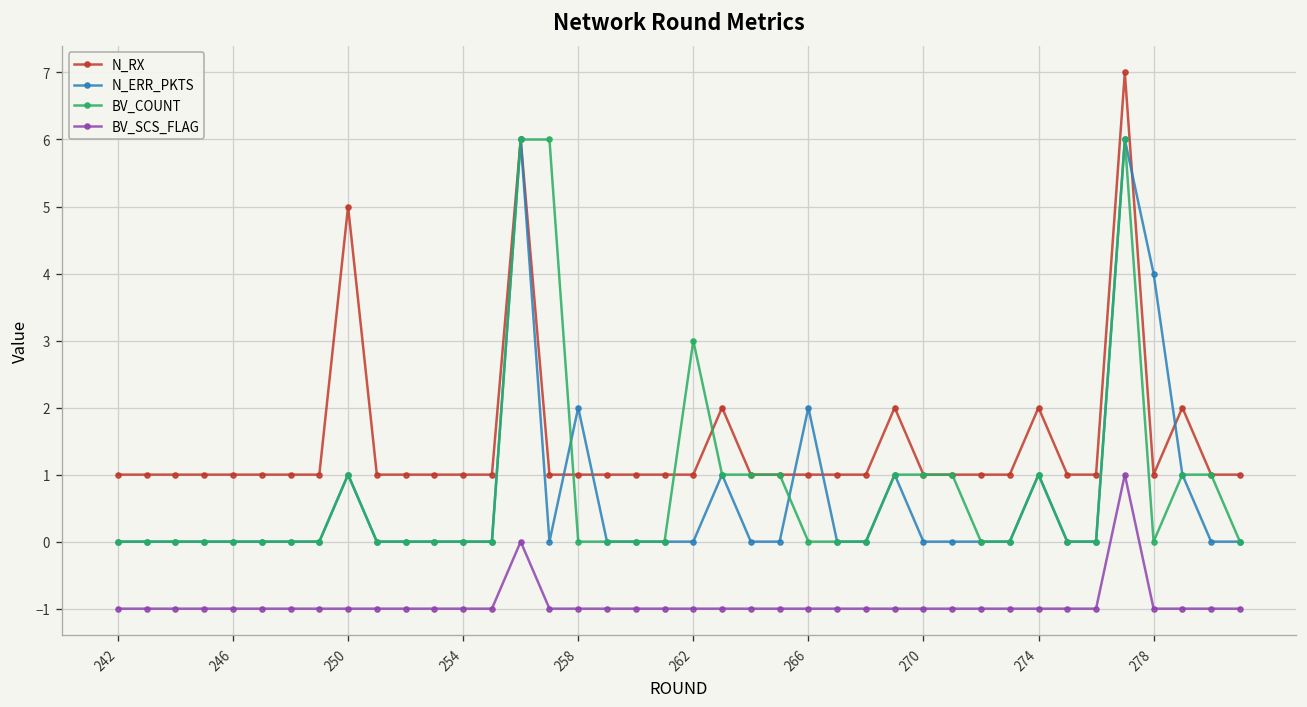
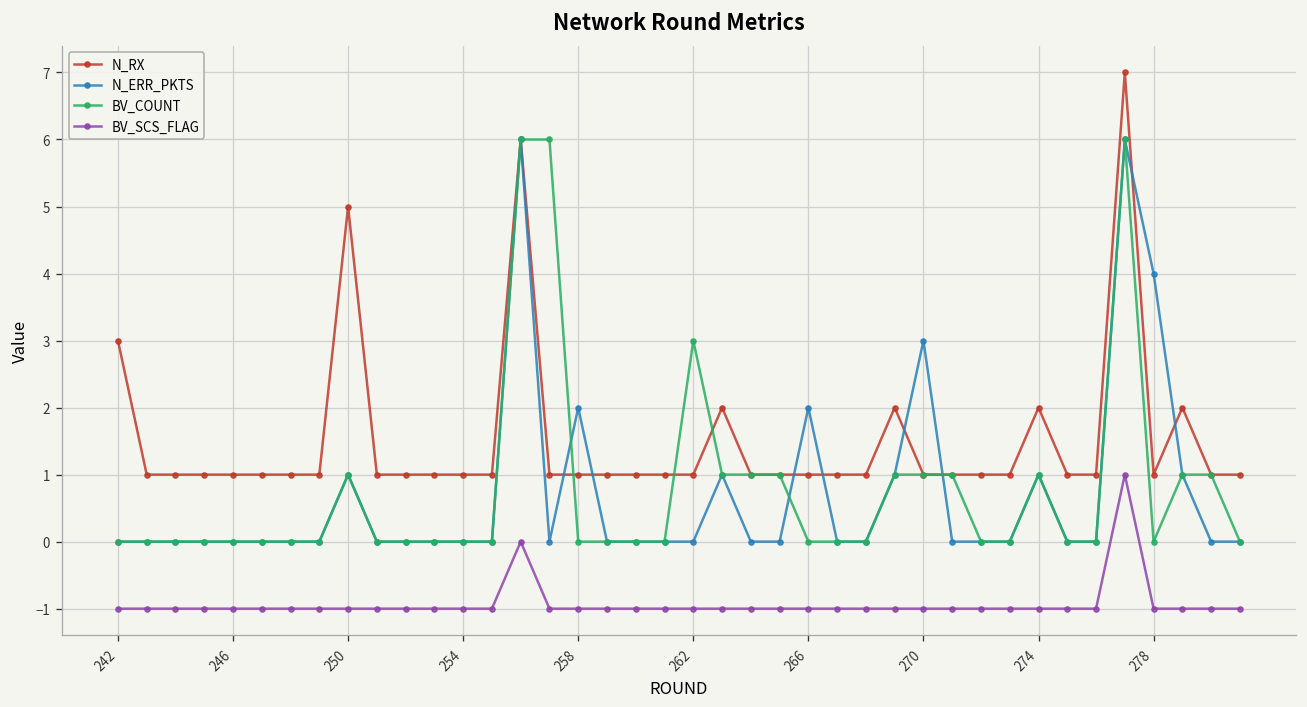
  {
    "N_RX": {
-     "242": 1,
+     "242": 3,
      "246": 1,
      "250": 5,
      "254": 1,
      "258": 1,
      "262": 1,
      "266": 1,
      "274": 2,
      "278": 1
    },
    "N_ERR_PKTS": {
      "258": 2,
      "262": 0,
      "266": 2,
-     "270": 0,
+     "270": 3,
      "278": 4
    },
    "BV_COUNT": {
      "258": 0,
      "262": 3,
      "266": 0,
      "278": 0
    },
    "BV_SCS_FLAG": {
      "242": -1,
      "246": -1,
      "250": -1,
      "254": -1,
      "258": -1,
      "262": -1,
      "266": -1,
      "270": -1,
      "274": -1,
      "278": -1
    }
  }
